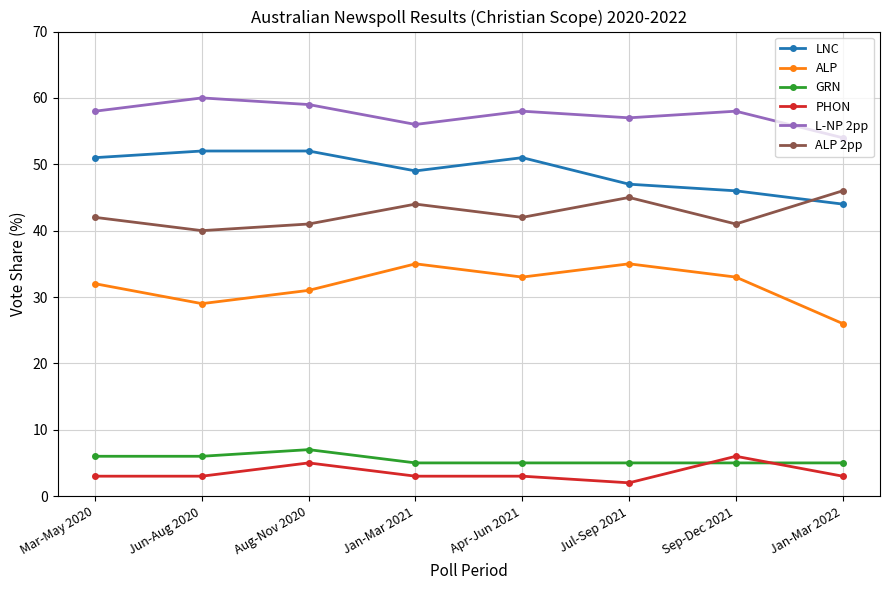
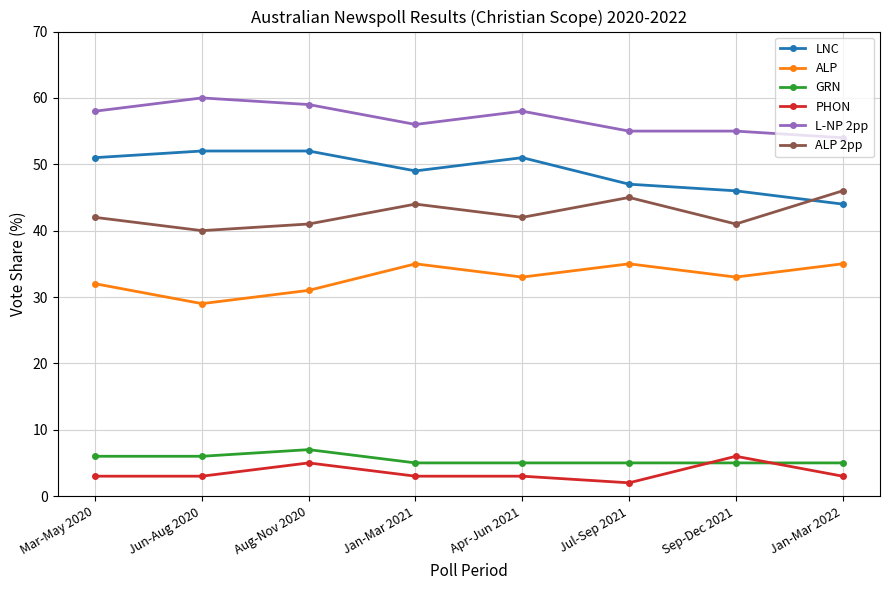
  {
    "LNC": {
      "Mar-May 2020": 51,
      "Jun-Aug 2020": 52,
      "Aug-Nov 2020": 52,
      "Jan-Mar 2021": 49,
      "Apr-Jun 2021": 51,
      "Jul-Sep 2021": 47,
      "Sep-Dec 2021": 46,
      "Jan-Mar 2022": 44
    },
    "ALP": {
      "Mar-May 2020": 32,
      "Jun-Aug 2020": 29,
      "Aug-Nov 2020": 31,
      "Jan-Mar 2021": 35,
      "Apr-Jun 2021": 33,
      "Jul-Sep 2021": 35,
      "Sep-Dec 2021": 33,
-     "Jan-Mar 2022": 26
+     "Jan-Mar 2022": 35
    },
    "GRN": {
      "Mar-May 2020": 6,
      "Jun-Aug 2020": 6,
      "Aug-Nov 2020": 7,
      "Jan-Mar 2021": 5,
      "Apr-Jun 2021": 5,
      "Jul-Sep 2021": 5,
      "Sep-Dec 2021": 5,
      "Jan-Mar 2022": 5
    },
    "PHON": {
      "Mar-May 2020": 3,
      "Jun-Aug 2020": 3,
      "Aug-Nov 2020": 5,
      "Jan-Mar 2021": 3,
      "Apr-Jun 2021": 3,
      "Jul-Sep 2021": 2,
      "Sep-Dec 2021": 6,
      "Jan-Mar 2022": 3
    },
    "L-NP 2pp": {
      "Mar-May 2020": 58,
      "Jun-Aug 2020": 60,
      "Aug-Nov 2020": 59,
      "Jan-Mar 2021": 56,
      "Apr-Jun 2021": 58,
-     "Jul-Sep 2021": 57,
-     "Sep-Dec 2021": 58
+     "Jul-Sep 2021": 55,
+     "Sep-Dec 2021": 55
    },
    "ALP 2pp": {
      "Mar-May 2020": 42,
      "Jun-Aug 2020": 40,
      "Aug-Nov 2020": 41,
      "Jan-Mar 2021": 44,
      "Apr-Jun 2021": 42,
      "Jul-Sep 2021": 45,
      "Sep-Dec 2021": 41,
      "Jan-Mar 2022": 46
    }
  }
